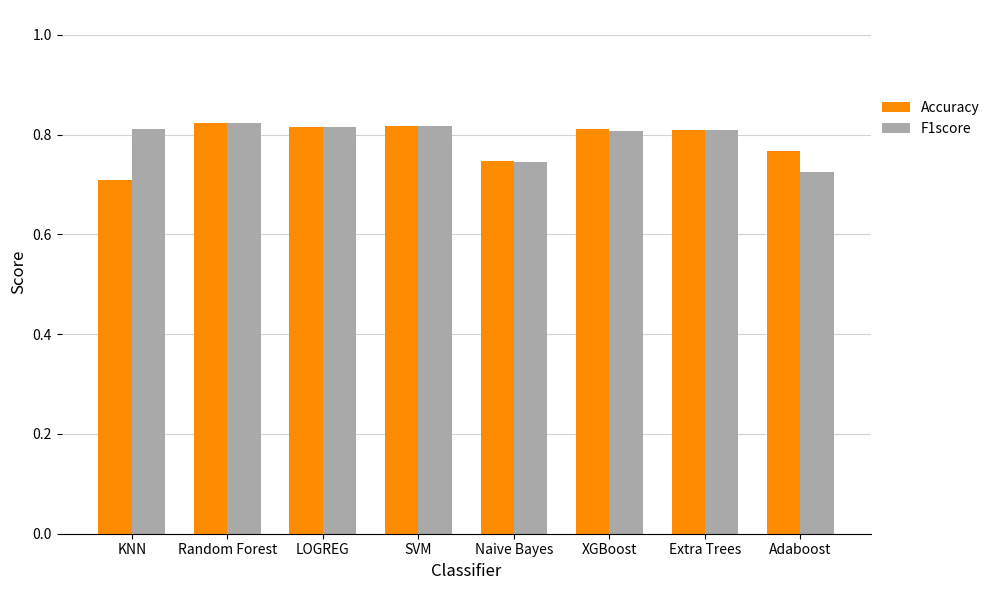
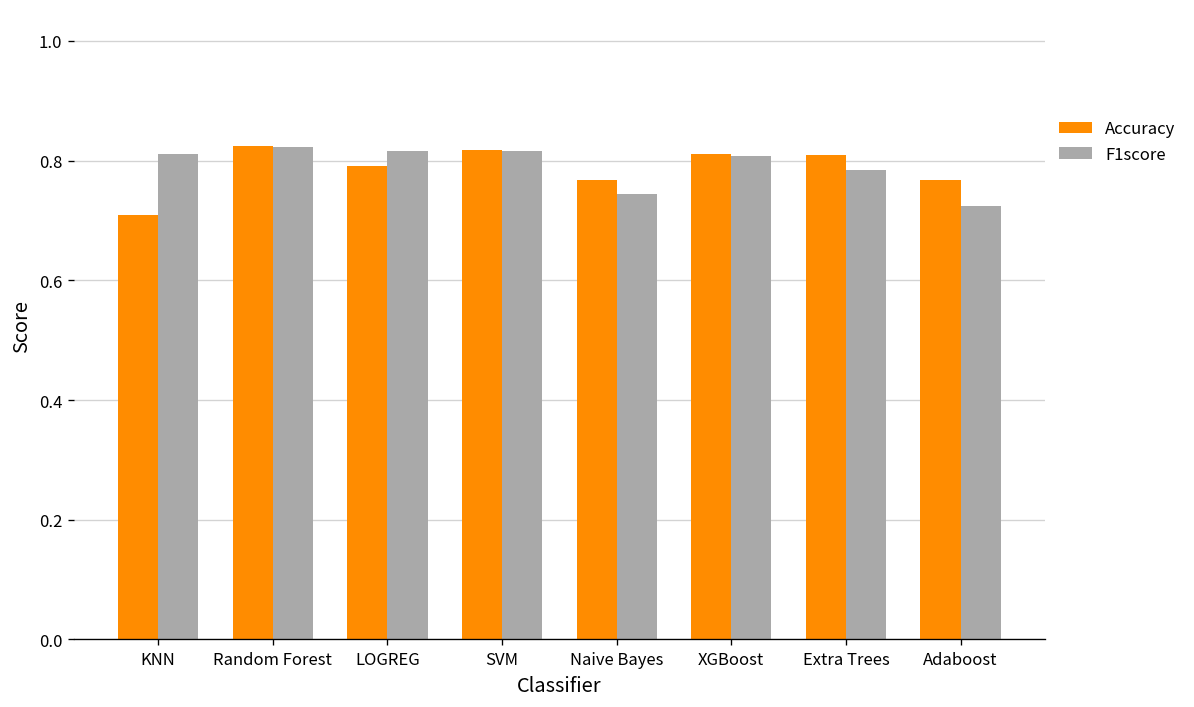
  {
    "Accuracy": {
      "KNN": 0.71,
      "Random Forest": 0.82,
-     "LOGREG": 0.82,
+     "LOGREG": 0.79,
      "SVM": 0.82,
-     "Naive Bayes": 0.75,
+     "Naive Bayes": 0.77,
      "XGBoost": 0.81,
      "Extra Trees": 0.81,
      "Adaboost": 0.77
    },
    "F1score": {
      "KNN": 0.81,
      "Random Forest": 0.82,
      "LOGREG": 0.82,
      "SVM": 0.82,
      "Naive Bayes": 0.74,
      "XGBoost": 0.81,
-     "Extra Trees": 0.81,
+     "Extra Trees": 0.78,
      "Adaboost": 0.72
    }
  }
